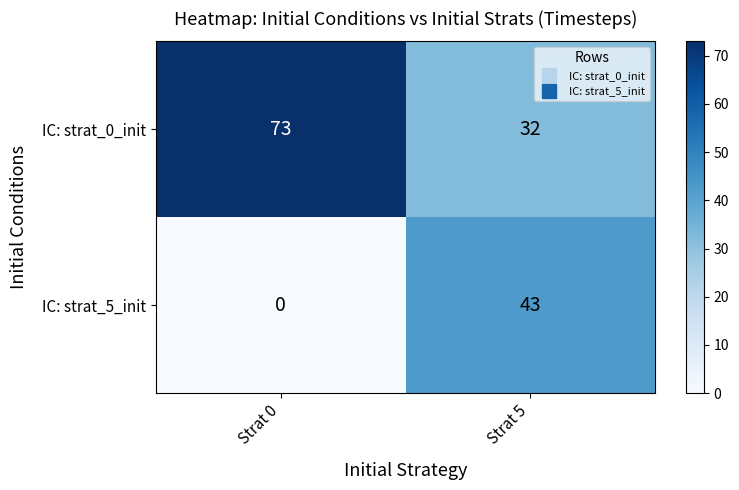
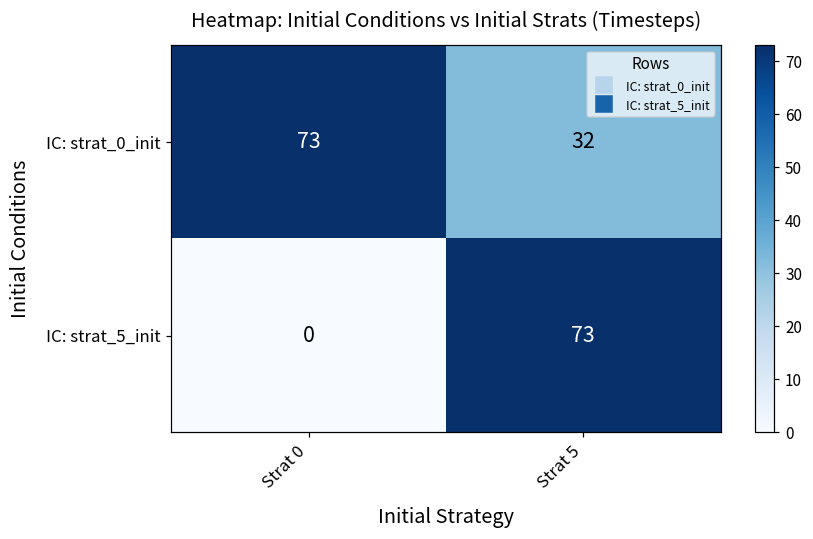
  {
    "IC: strat_0_init": {
      "Strat 0": 73,
      "Strat 5": 32
    },
    "IC: strat_5_init": {
      "Strat 0": 0,
-     "Strat 5": 43
+     "Strat 5": 73
    }
  }
